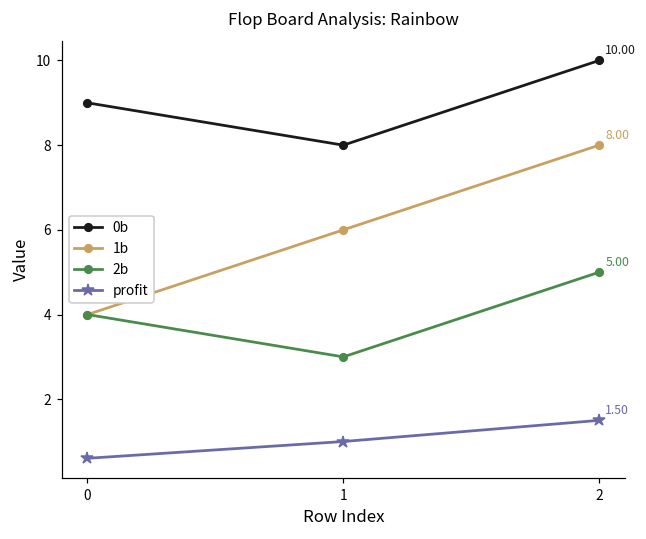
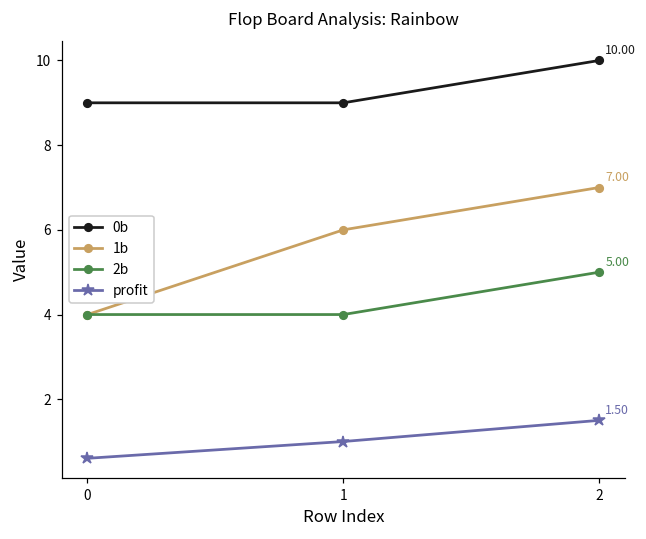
  {
    "0b": {
      "0": 9,
-     "1": 8
+     "1": 9
    },
    "1b": {
-     "2": 8.00
+     "2": 7.00
    },
    "2b": {
-     "1": 3
+     "1": 4
    },
    "profit": {
      "2": 1.50
    }
  }
